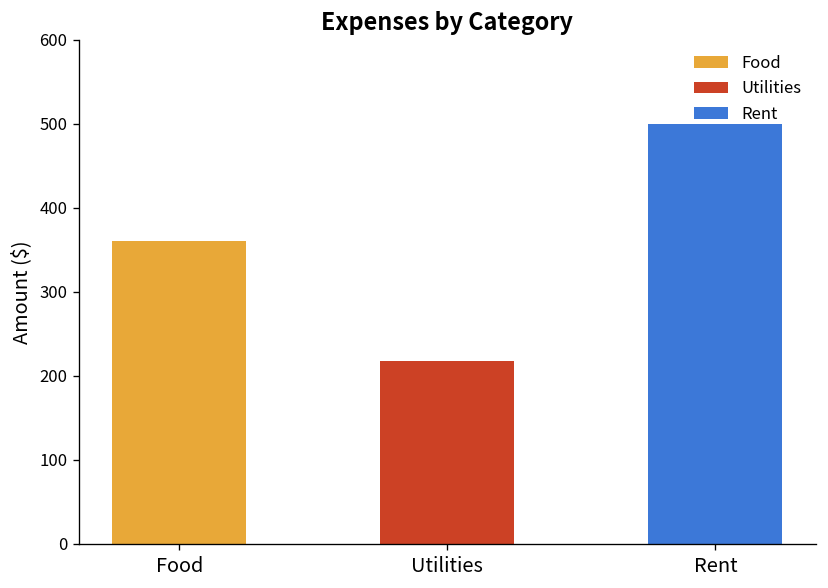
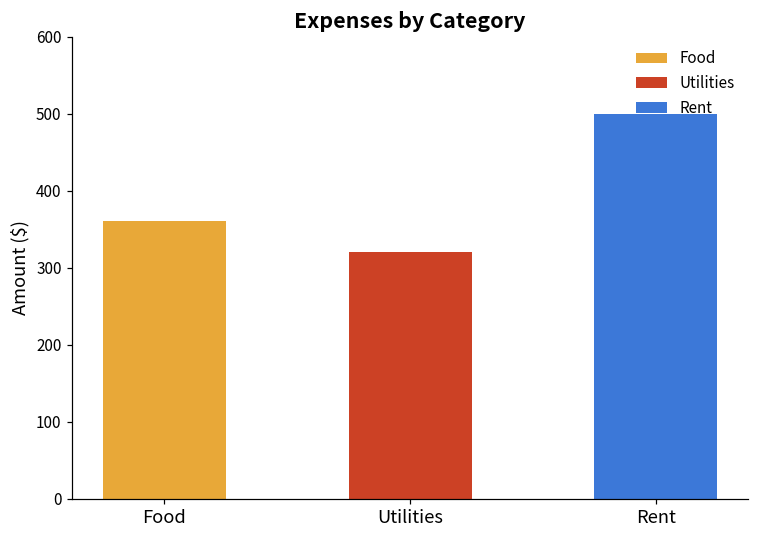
  {
    "Food": {
      "Food": 360,
      "Utilities": 0,
      "Rent": 0
    },
    "Utilities": {
      "Food": 0,
-     "Utilities": 220,
+     "Utilities": 320,
      "Rent": 0
    },
    "Rent": {
      "Food": 0,
      "Utilities": 0,
      "Rent": 500
    }
  }
